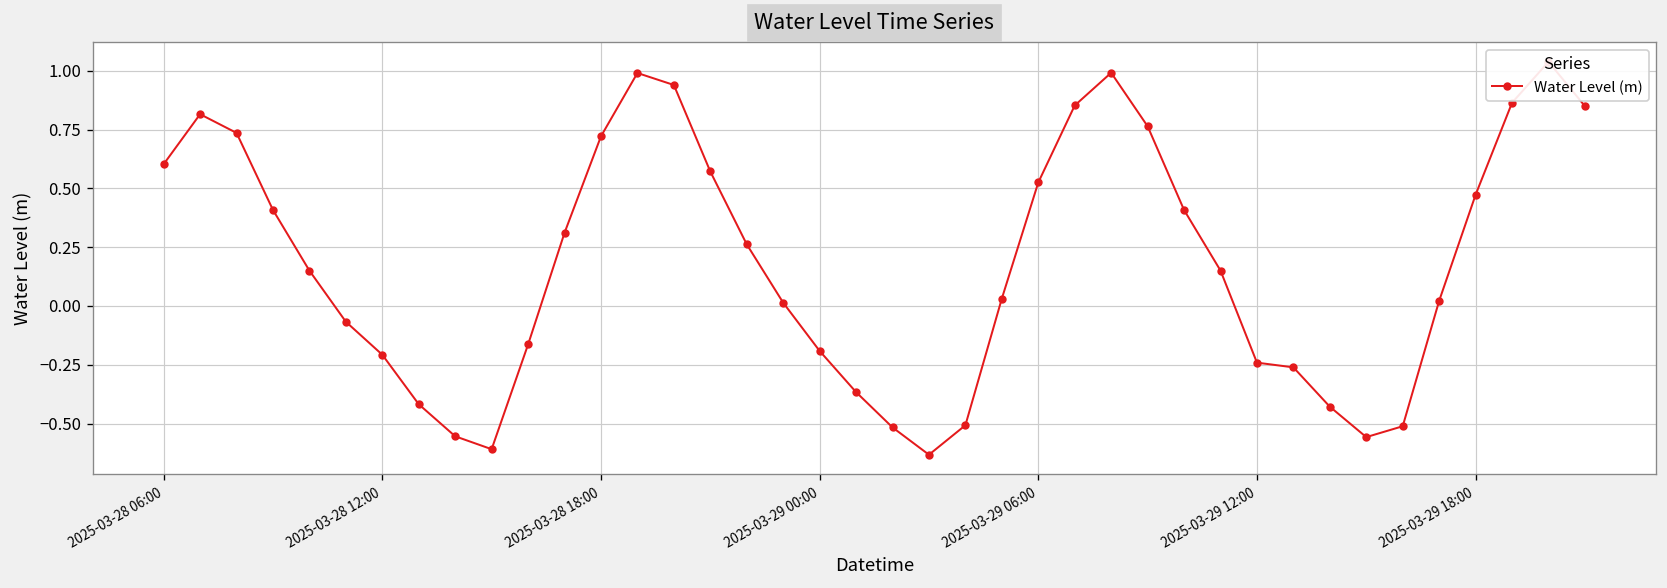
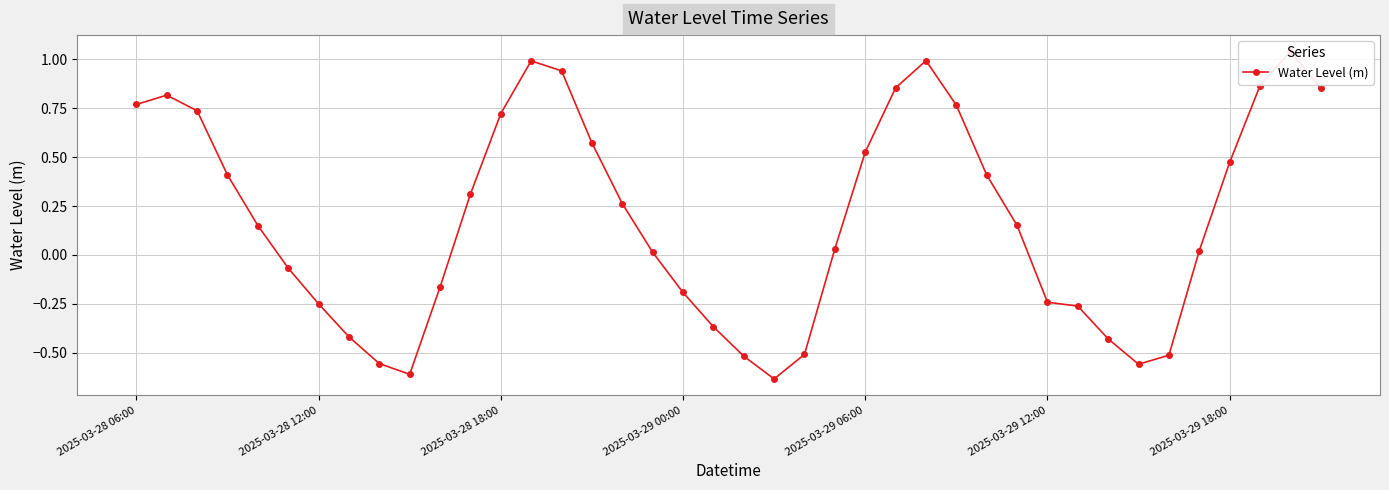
  {
-   "2025-03-28 06:00": 0.60,
-   "2025-03-28 12:00": -0.21,
+   "2025-03-28 06:00": 0.77,
+   "2025-03-28 12:00": -0.25,
    "2025-03-28 18:00": 0.72,
    "2025-03-29 00:00": -0.19,
    "2025-03-29 06:00": 0.53,
    "2025-03-29 12:00": -0.24,
    "2025-03-29 18:00": 0.47
  }
